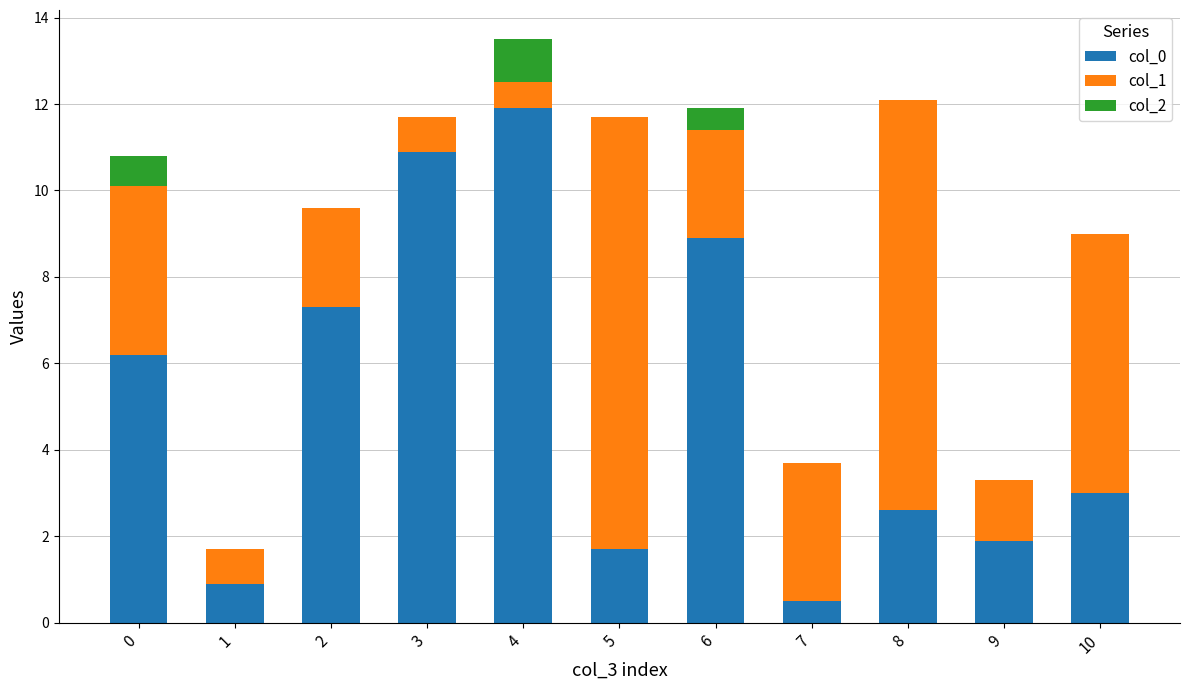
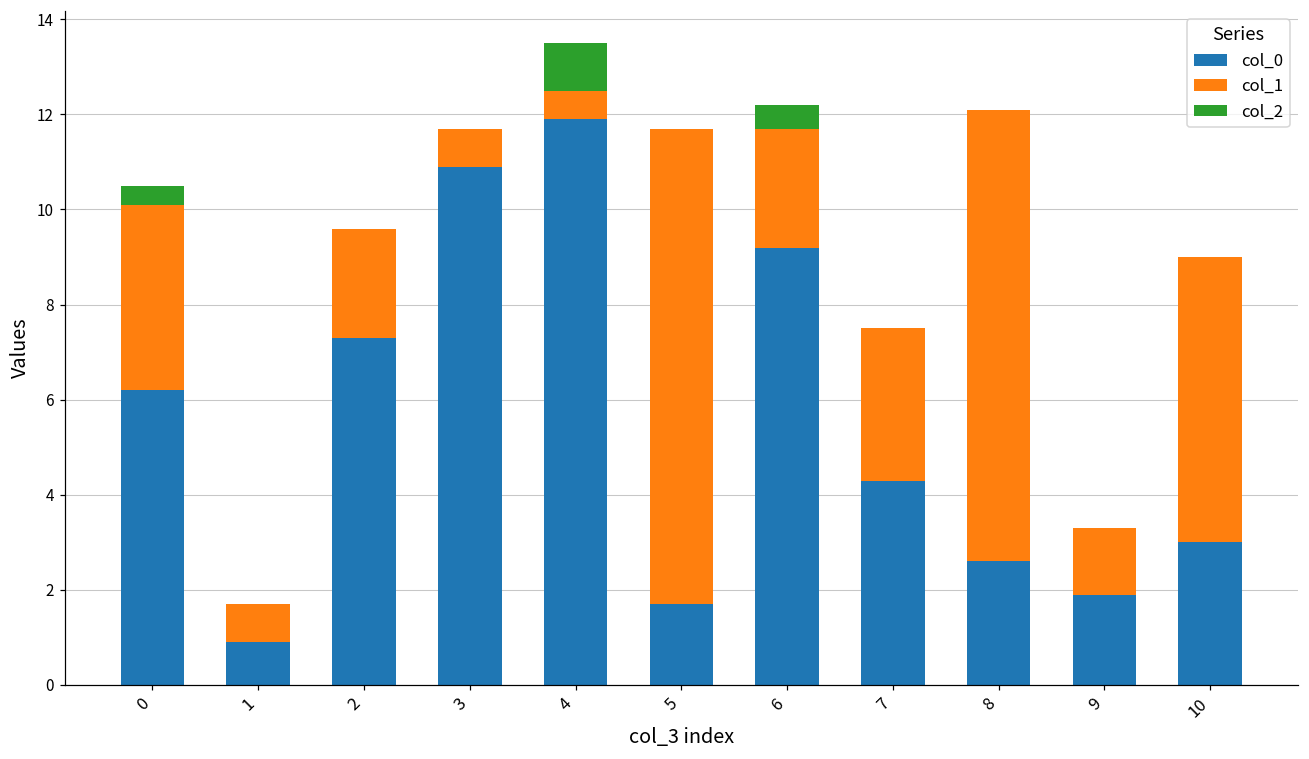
  {
    "col_0": {
      "0": 6.2,
      "1": 0.9,
      "2": 7.3,
      "3": 10.9,
      "4": 11.9,
      "5": 1.7,
-     "6": 8.9,
-     "7": 0.5,
+     "6": 9.2,
+     "7": 4.3,
      "8": 2.6,
      "9": 1.9,
      "10": 3.0
    },
    "col_1": {
      "0": 3.9,
      "1": 0.8,
      "2": 2.3,
      "3": 0.8,
      "4": 0.6,
      "5": 10.0,
      "6": 2.5,
      "7": 3.2,
      "8": 9.5,
      "9": 1.4,
      "10": 6.0
    },
    "col_2": {
-     "0": 0.7,
+     "0": 0.4,
      "1": 0.0,
      "2": 0.0,
      "3": 0.0,
      "4": 1.0,
      "5": 0.0,
      "6": 0.5,
      "7": 0.0,
      "8": 0.0,
      "9": 0.0,
      "10": 0.0
    }
  }
